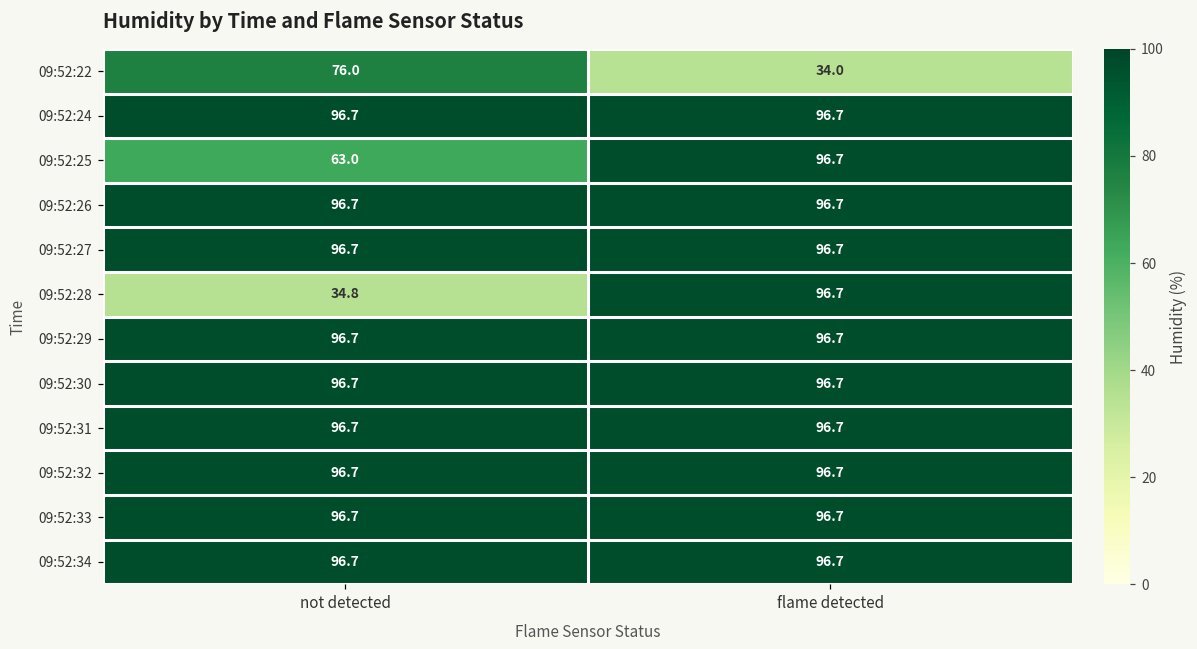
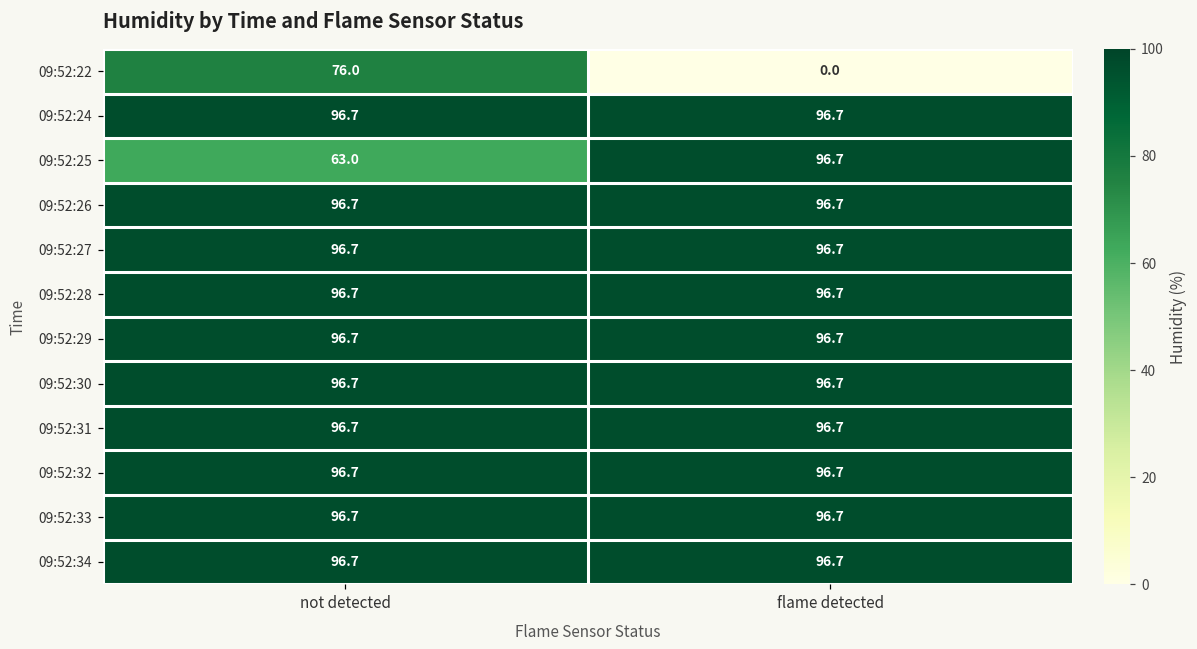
  {
    "09:52:22": {
      "not detected": 76.0,
-     "flame detected": 34.0
+     "flame detected": 0.0
    },
    "09:52:24": {
      "not detected": 96.7,
      "flame detected": 96.7
    },
    "09:52:25": {
      "not detected": 63.0,
      "flame detected": 96.7
    },
    "09:52:26": {
      "not detected": 96.7,
      "flame detected": 96.7
    },
    "09:52:27": {
      "not detected": 96.7,
      "flame detected": 96.7
    },
    "09:52:28": {
-     "not detected": 34.8,
+     "not detected": 96.7,
      "flame detected": 96.7
    },
    "09:52:29": {
      "not detected": 96.7,
      "flame detected": 96.7
    },
    "09:52:30": {
      "not detected": 96.7,
      "flame detected": 96.7
    },
    "09:52:31": {
      "not detected": 96.7,
      "flame detected": 96.7
    },
    "09:52:32": {
      "not detected": 96.7,
      "flame detected": 96.7
    },
    "09:52:33": {
      "not detected": 96.7,
      "flame detected": 96.7
    },
    "09:52:34": {
      "not detected": 96.7,
      "flame detected": 96.7
    }
  }
